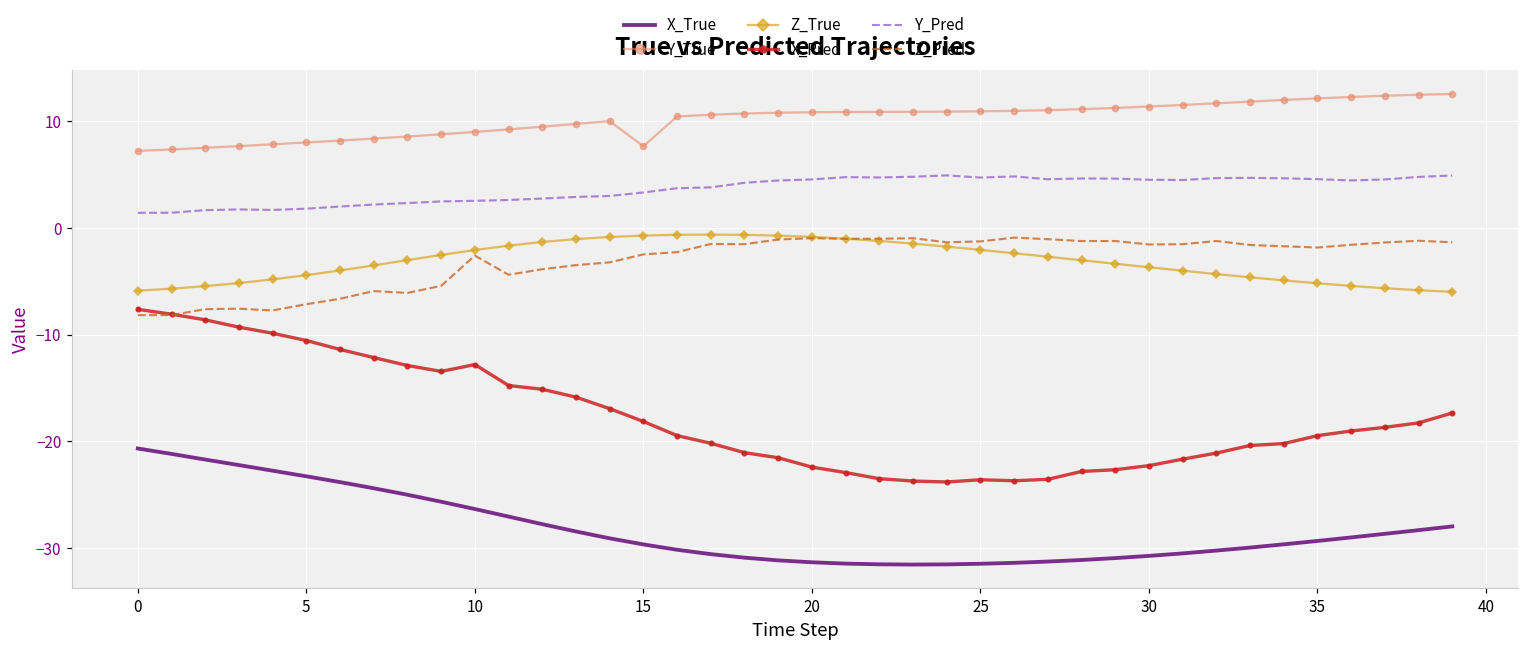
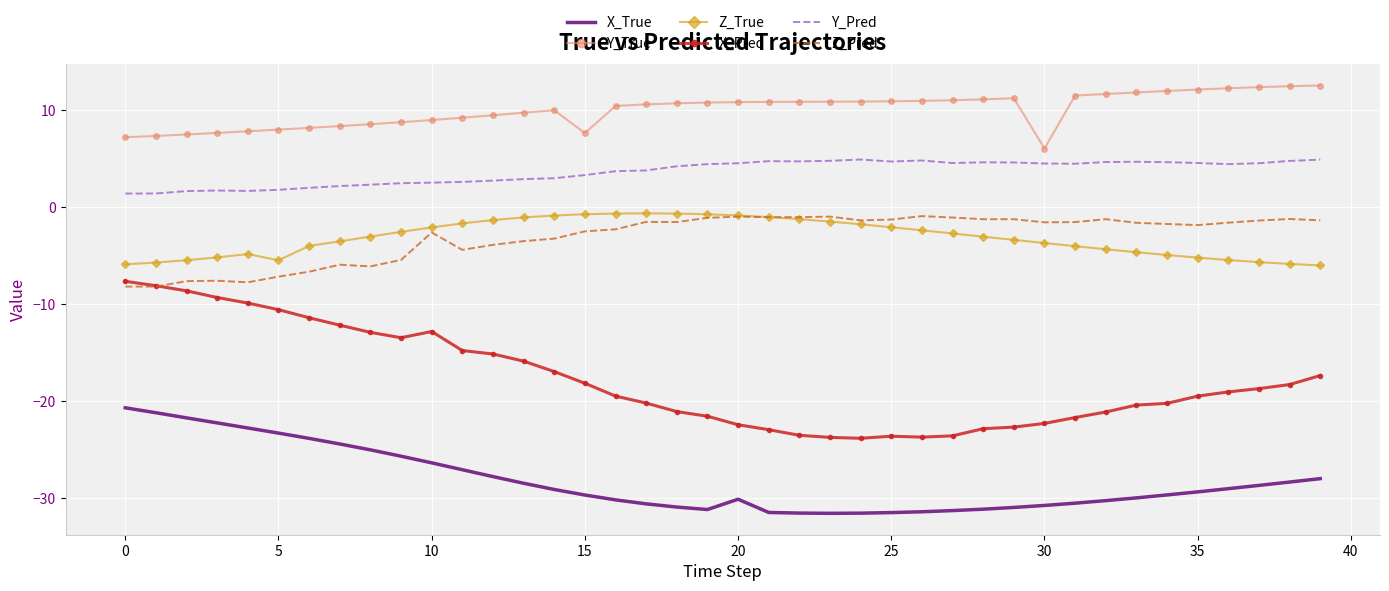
  {
    "X_True": {
      "0": -21,
      "5": -23,
      "10": -26,
      "15": -30,
-     "20": -31,
+     "20": -30,
      "25": -31,
      "30": -31,
      "35": -29
    },
    "Y_True": {
      "0": 7,
      "5": 8,
      "10": 9,
      "15": 8,
      "20": 11,
      "25": 11,
-     "30": 11,
+     "30": 6,
      "35": 12
    },
    "Z_True": {
      "0": -6,
-     "5": -4,
+     "5": -5,
      "10": -2,
      "15": -1,
      "25": -2,
      "30": -4,
      "35": -5
    },
    "X_Pred": {
      "0": -8,
      "5": -11,
      "10": -13,
      "15": -18,
      "20": -22,
      "25": -24,
      "30": -22,
      "35": -19
    },
    "Y_Pred": {
      "0": 1,
      "5": 2,
      "10": 3,
      "15": 3,
      "20": 5,
      "25": 5,
      "30": 5,
      "35": 5
    },
    "Z_Pred": {
      "0": -8,
      "5": -7,
      "10": -3,
      "15": -2,
      "25": -1,
      "30": -2,
      "35": -2
    }
  }
